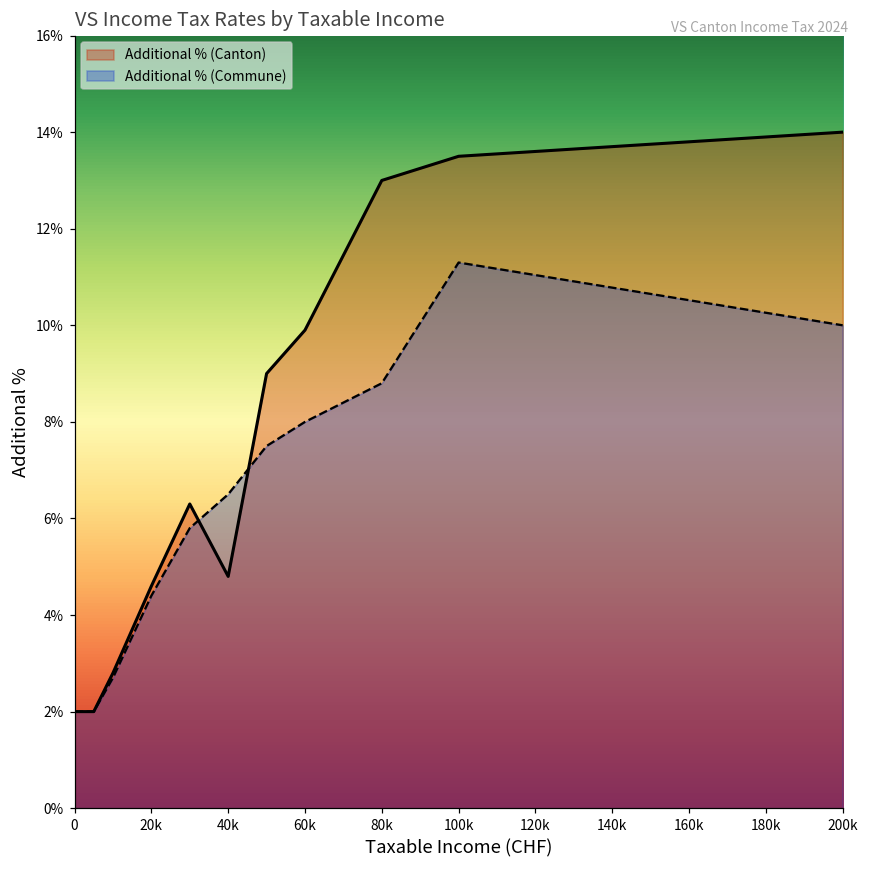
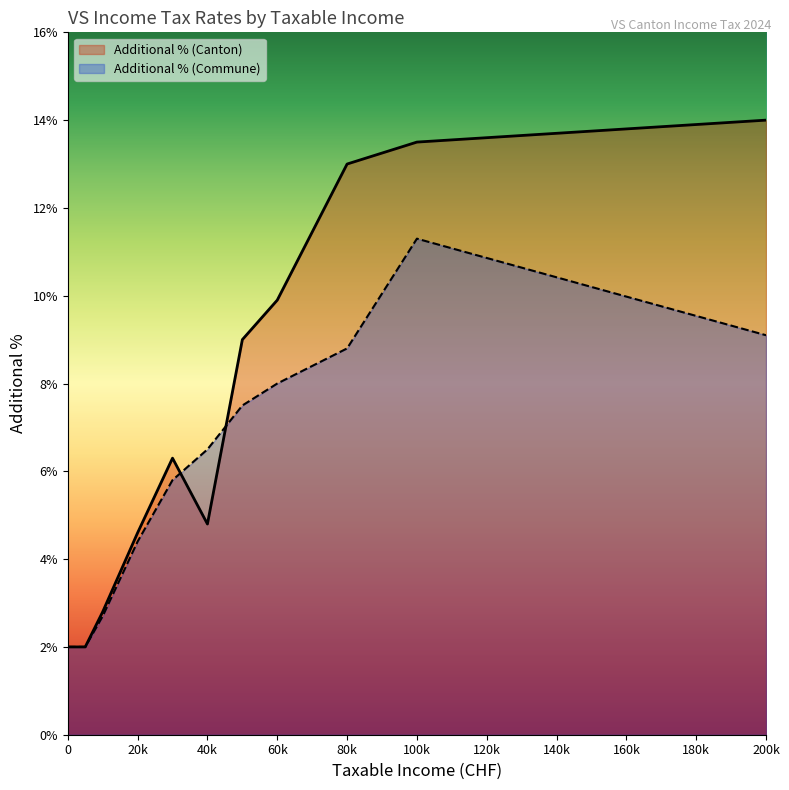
  {
    "Additional % (Canton)": {
      "20k": "4.6%",
      "40k": "4.8%",
      "60k": "9.9%",
      "80k": "13.0%",
      "100k": "13.5%",
      "200k": "14.0%"
    },
    "Additional % (Commune)": {
      "20k": "4.4%",
      "40k": "6.5%",
      "60k": "8.0%",
      "80k": "8.8%",
      "100k": "11.3%",
-     "200k": "10.0%"
+     "200k": "9.1%"
    }
  }
